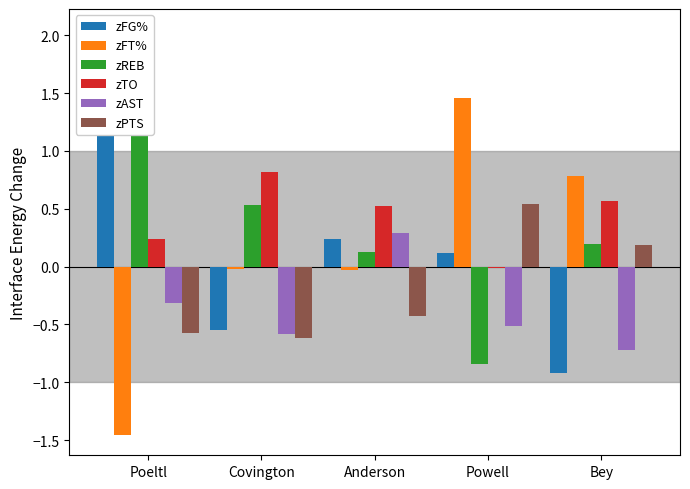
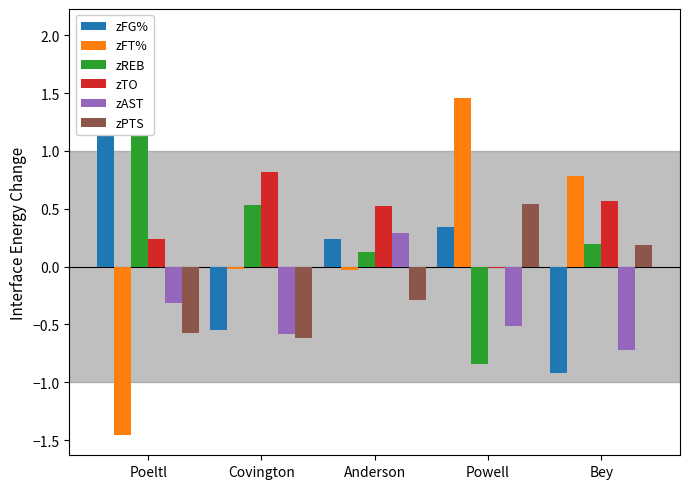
  {
    "zFG%": {
      "Covington": -0.55,
      "Anderson": 0.24,
-     "Powell": 0.12,
+     "Powell": 0.34,
      "Bey": -0.92
    },
    "zFT%": {
      "Poeltl": -1.46,
      "Anderson": -0.03,
      "Powell": 1.46,
      "Bey": 0.79
    },
    "zREB": {
      "Covington": 0.53,
      "Anderson": 0.13,
      "Powell": -0.84,
      "Bey": 0.20
    },
    "zTO": {
      "Poeltl": 0.24,
      "Covington": 0.81,
      "Anderson": 0.53,
      "Bey": 0.56
    },
    "zAST": {
      "Poeltl": -0.31,
      "Covington": -0.58,
      "Anderson": 0.29,
      "Powell": -0.51,
      "Bey": -0.72
    },
    "zPTS": {
      "Poeltl": -0.57,
      "Covington": -0.62,
-     "Anderson": -0.43,
+     "Anderson": -0.29,
      "Powell": 0.54,
      "Bey": 0.19
    }
  }
